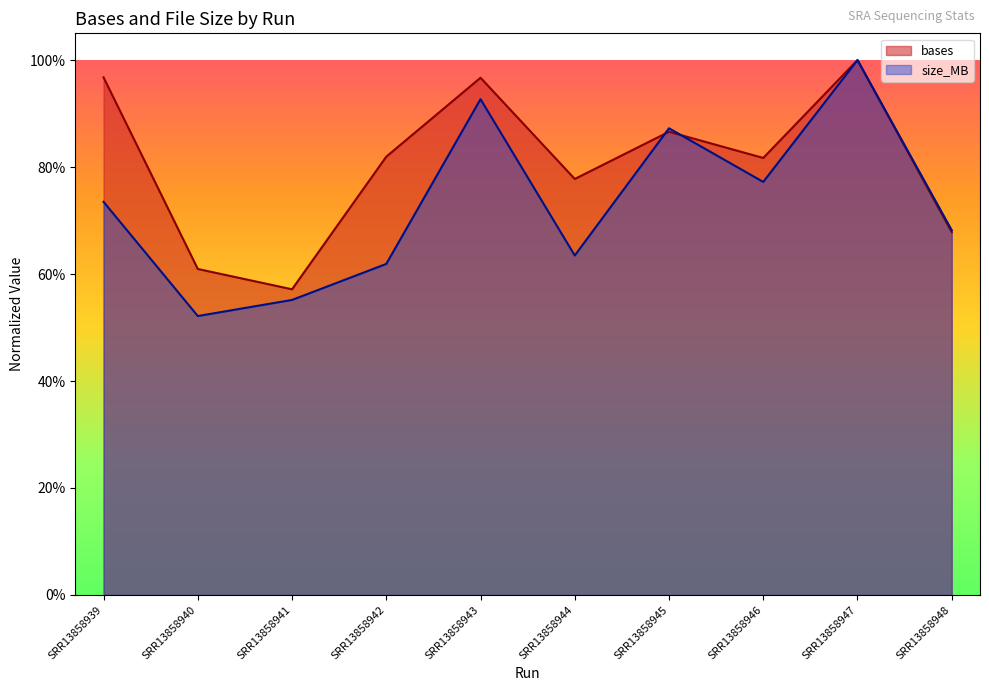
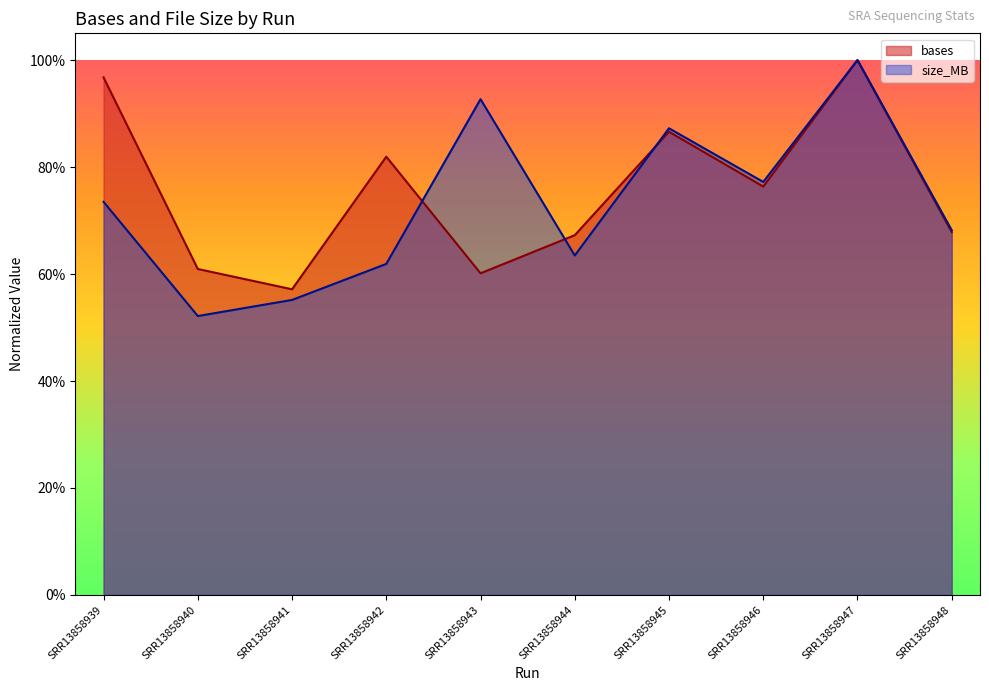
  {
    "bases": {
      "SRR13858939": "97%",
      "SRR13858940": "61%",
      "SRR13858941": "57%",
      "SRR13858942": "82%",
-     "SRR13858943": "97%",
-     "SRR13858944": "78%",
+     "SRR13858943": "60%",
+     "SRR13858944": "67%",
      "SRR13858945": "87%",
-     "SRR13858946": "82%"
+     "SRR13858946": "76%"
    },
    "size_MB": {
      "SRR13858939": "73%",
      "SRR13858940": "52%",
      "SRR13858941": "55%",
      "SRR13858942": "62%",
      "SRR13858943": "93%",
      "SRR13858944": "63%",
      "SRR13858945": "87%",
      "SRR13858946": "77%"
    }
  }
